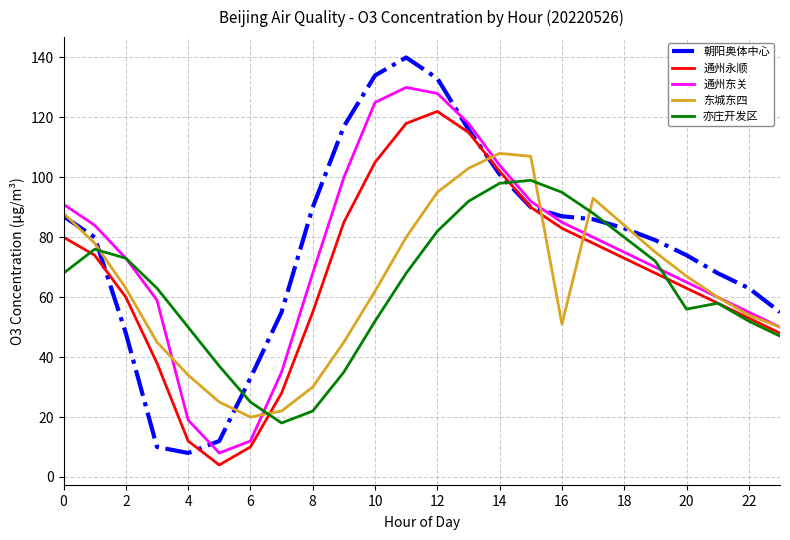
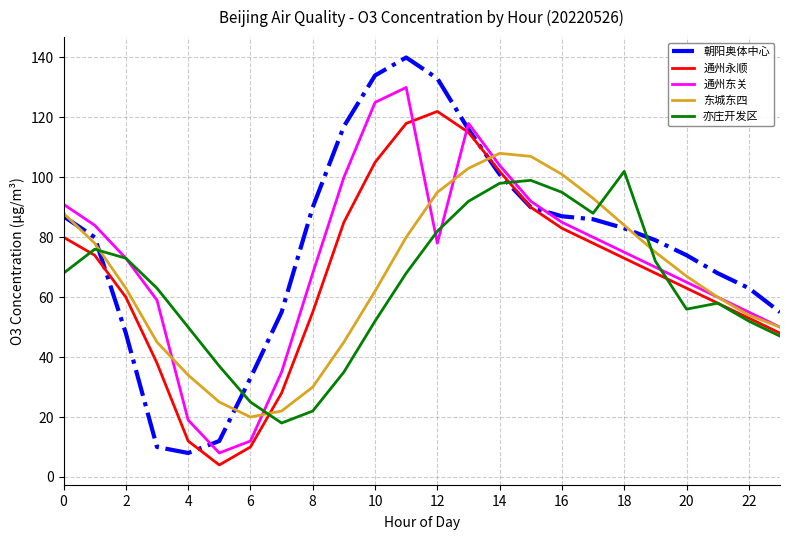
  {
    "朝阳奥体中心": {
      "0": 87,
      "2": 48,
      "4": 8,
      "6": 33,
      "8": 90,
      "10": 134,
      "12": 133,
      "14": 101,
      "16": 87,
      "18": 83,
      "20": 74,
      "22": 63
    },
    "通州永顺": {
      "0": 80,
      "2": 60,
      "4": 12,
      "6": 10,
      "8": 55,
      "10": 105,
      "12": 122,
      "14": 102,
      "16": 83,
      "18": 73,
      "20": 63,
      "22": 53
    },
    "通州东关": {
      "0": 91,
      "4": 19,
      "6": 12,
      "8": 68,
      "10": 125,
-     "12": 128,
+     "12": 78,
      "14": 104,
      "16": 85,
      "18": 75,
      "20": 65,
      "22": 55
    },
    "东城东四": {
      "0": 88,
      "2": 63,
      "4": 34,
      "6": 20,
      "8": 30,
      "10": 62,
      "12": 95,
      "14": 108,
-     "16": 51,
+     "16": 101,
      "18": 84,
      "20": 67,
      "22": 54
    },
    "亦庄开发区": {
      "0": 68,
      "4": 50,
      "6": 25,
      "8": 22,
      "10": 52,
      "12": 82,
      "14": 98,
      "16": 95,
-     "18": 80,
+     "18": 102,
      "20": 56,
      "22": 52
    }
  }
